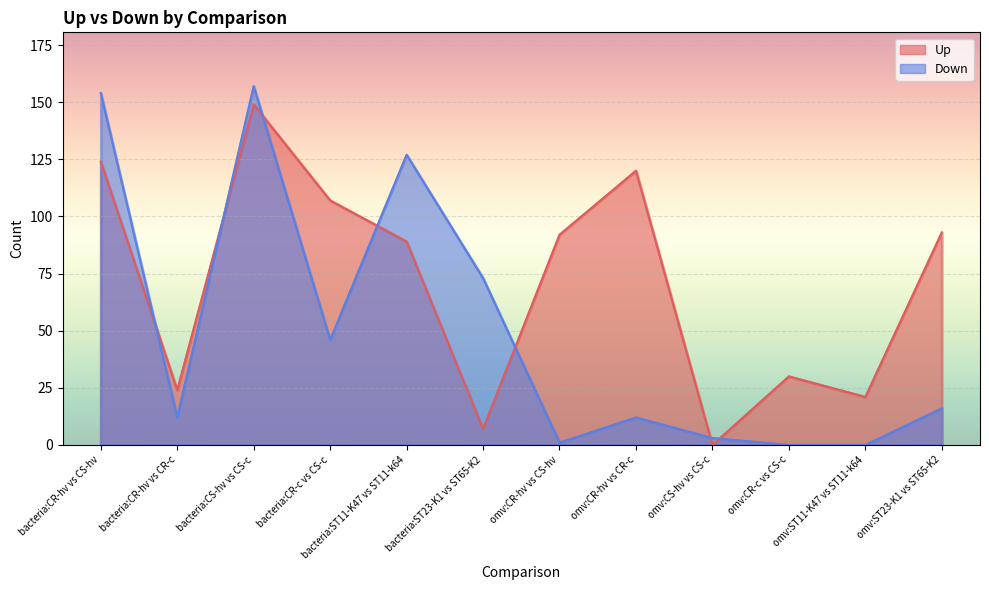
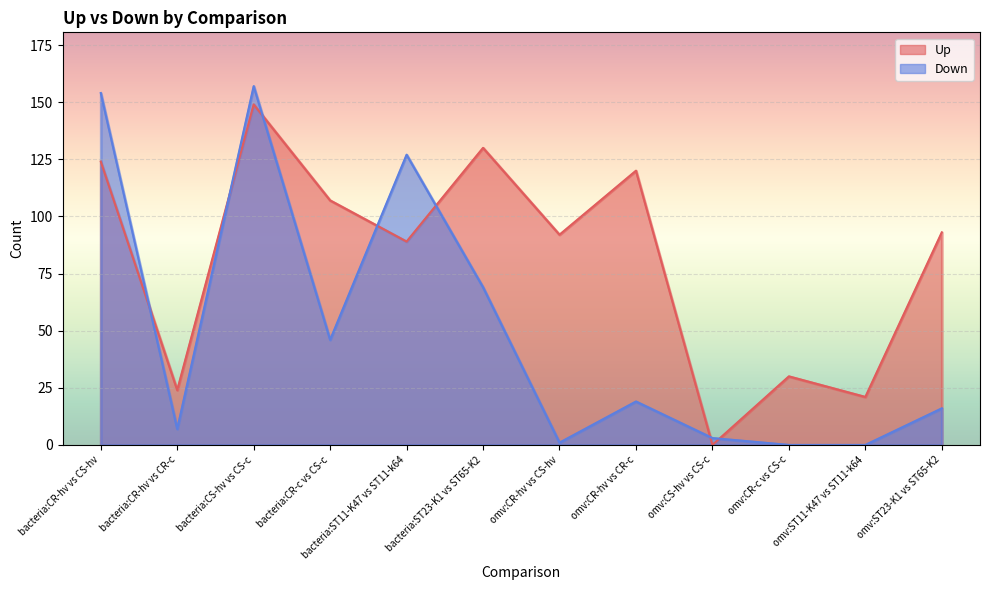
  {
    "Up": {
      "bacteria:CR-hv vs CS-hv": 124,
      "bacteria:CR-hv vs CR-c": 24,
      "bacteria:CS-hv vs CS-c": 149,
      "bacteria:CR-c vs CS-c": 107,
      "bacteria:ST11-K47 vs ST11-k64": 89,
-     "bacteria:ST23-K1 vs ST65-K2": 7,
+     "bacteria:ST23-K1 vs ST65-K2": 130,
      "omv:CR-hv vs CS-hv": 92,
      "omv:CR-hv vs CR-c": 120,
      "omv:CS-hv vs CS-c": 0,
      "omv:CR-c vs CS-c": 30,
      "omv:ST11-K47 vs ST11-k64": 21,
      "omv:ST23-K1 vs ST65-K2": 93
    },
    "Down": {
      "bacteria:CR-hv vs CS-hv": 154,
-     "bacteria:CR-hv vs CR-c": 12,
+     "bacteria:CR-hv vs CR-c": 7,
      "bacteria:CS-hv vs CS-c": 157,
      "bacteria:CR-c vs CS-c": 46,
      "bacteria:ST11-K47 vs ST11-k64": 127,
-     "bacteria:ST23-K1 vs ST65-K2": 73,
+     "bacteria:ST23-K1 vs ST65-K2": 69,
      "omv:CR-hv vs CS-hv": 1,
-     "omv:CR-hv vs CR-c": 12,
+     "omv:CR-hv vs CR-c": 19,
      "omv:CS-hv vs CS-c": 3,
      "omv:CR-c vs CS-c": 0,
      "omv:ST11-K47 vs ST11-k64": 0,
      "omv:ST23-K1 vs ST65-K2": 16
    }
  }
